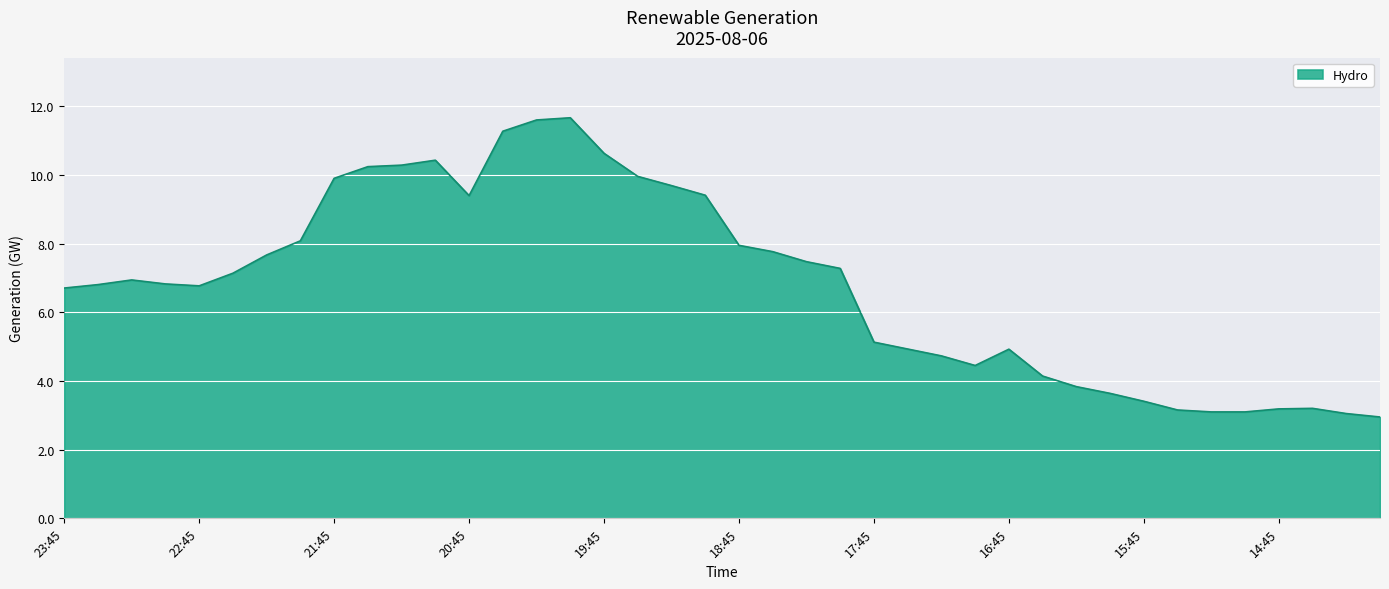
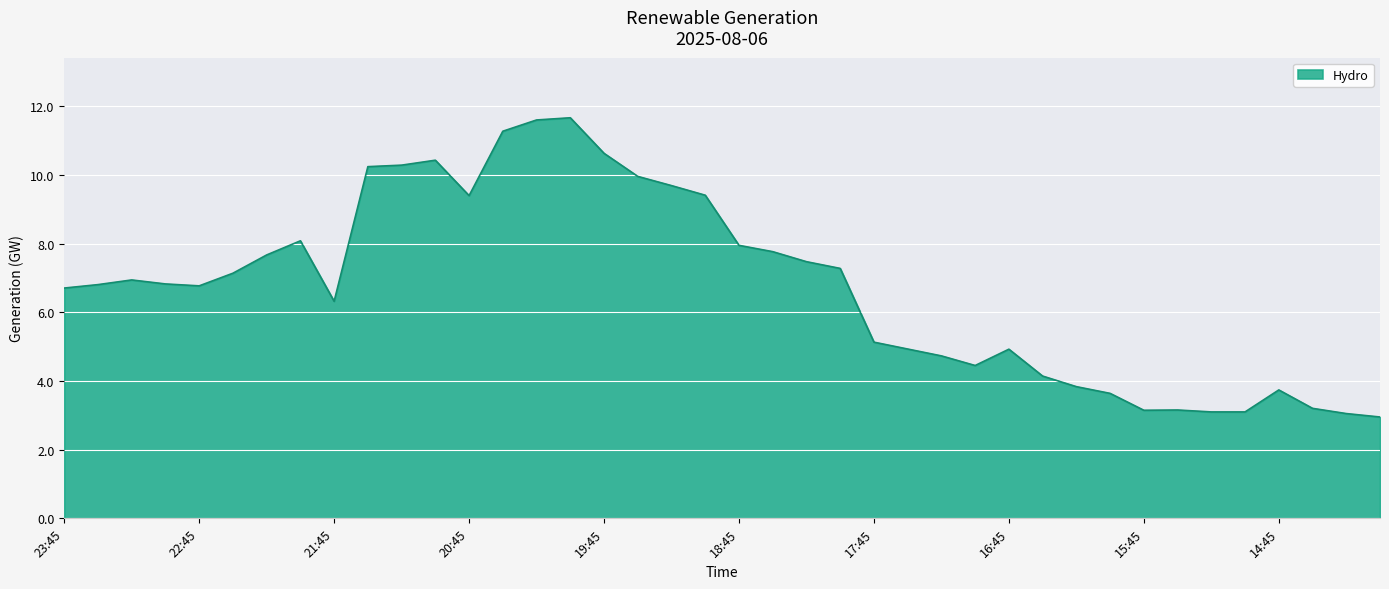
  {
    "23:45": 6.7,
    "22:45": 6.8,
-   "21:45": 9.9,
+   "21:45": 6.3,
    "20:45": 9.4,
    "19:45": 10.6,
    "18:45": 8.0,
    "17:45": 5.1,
    "16:45": 4.9,
-   "15:45": 3.4,
-   "14:45": 3.2
+   "15:45": 3.1,
+   "14:45": 3.7
  }
